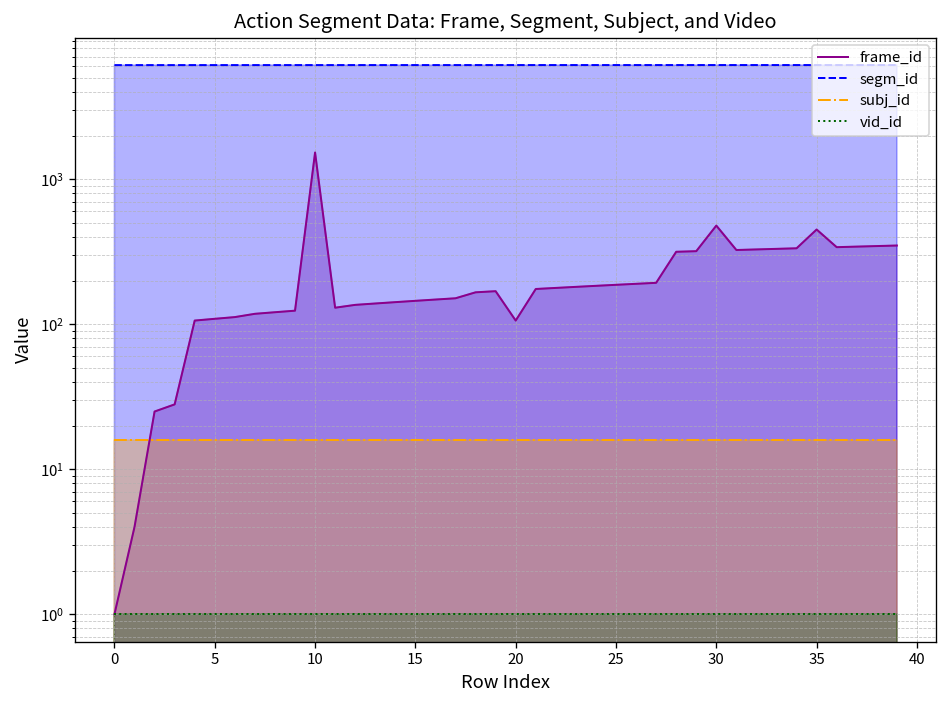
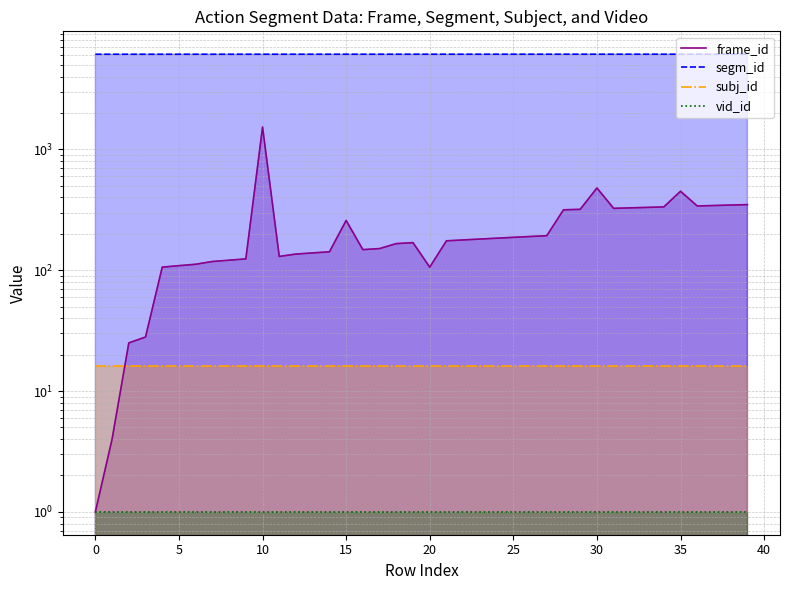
  {
    "frame_id": {
      "5": 110,
      "10": 1500,
-     "15": 150,
+     "15": 260,
      "20": 110,
      "25": 190,
      "30": 480,
      "35": 450
    },
    "segm_id": {
      "0": 6000,
      "5": 6000,
      "10": 6000,
      "15": 6000,
      "20": 6000,
      "25": 6000,
      "30": 6000
    },
    "subj_id": {
      "0": 16,
      "5": 16,
      "10": 16,
      "15": 16,
      "20": 16,
      "25": 16,
      "30": 16,
      "35": 16
    },
    "vid_id": {
      "5": 1,
      "10": 1,
      "15": 1,
      "20": 1,
      "25": 1,
      "30": 1,
      "35": 1
    }
  }
